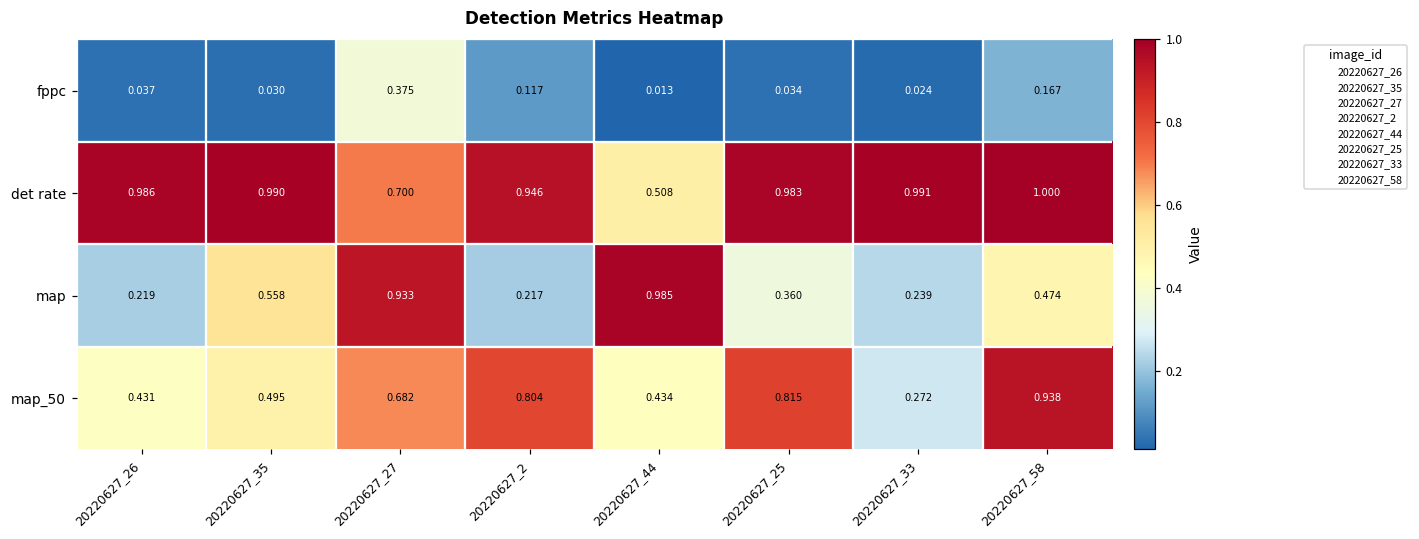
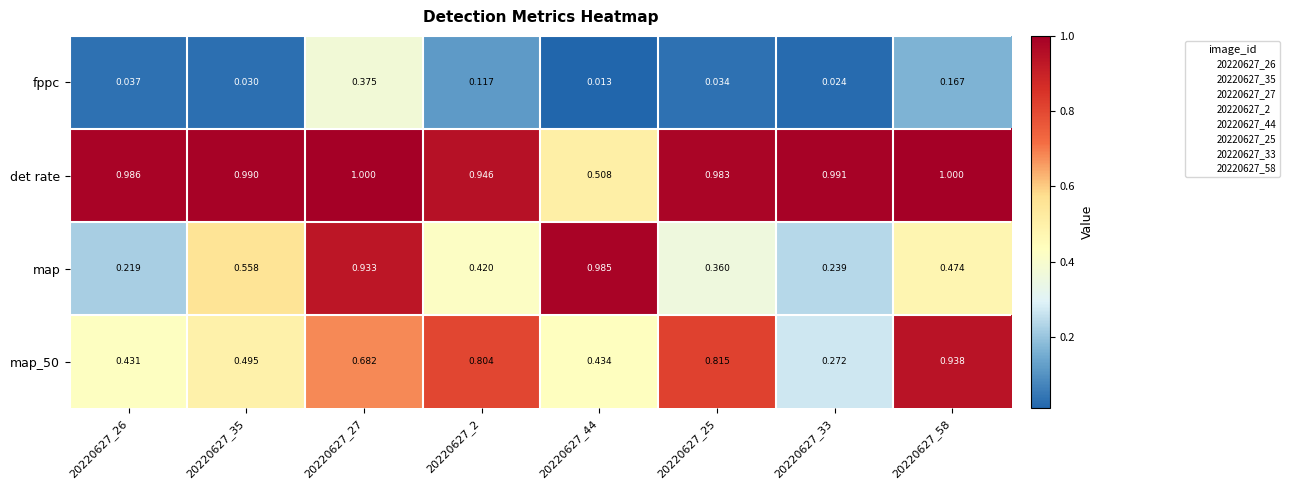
  {
    "fppc": {
      "20220627_26": 0.037,
      "20220627_35": 0.030,
      "20220627_27": 0.375,
      "20220627_2": 0.117,
      "20220627_44": 0.013,
      "20220627_25": 0.034,
      "20220627_33": 0.024,
      "20220627_58": 0.167
    },
    "det rate": {
      "20220627_26": 0.986,
      "20220627_35": 0.990,
-     "20220627_27": 0.700,
+     "20220627_27": 1.000,
      "20220627_2": 0.946,
      "20220627_44": 0.508,
      "20220627_25": 0.983,
      "20220627_33": 0.991,
      "20220627_58": 1.000
    },
    "map": {
      "20220627_26": 0.219,
      "20220627_35": 0.558,
      "20220627_27": 0.933,
-     "20220627_2": 0.217,
+     "20220627_2": 0.420,
      "20220627_44": 0.985,
      "20220627_25": 0.360,
      "20220627_33": 0.239,
      "20220627_58": 0.474
    },
    "map_50": {
      "20220627_26": 0.431,
      "20220627_35": 0.495,
      "20220627_27": 0.682,
      "20220627_2": 0.804,
      "20220627_44": 0.434,
      "20220627_25": 0.815,
      "20220627_33": 0.272,
      "20220627_58": 0.938
    }
  }
